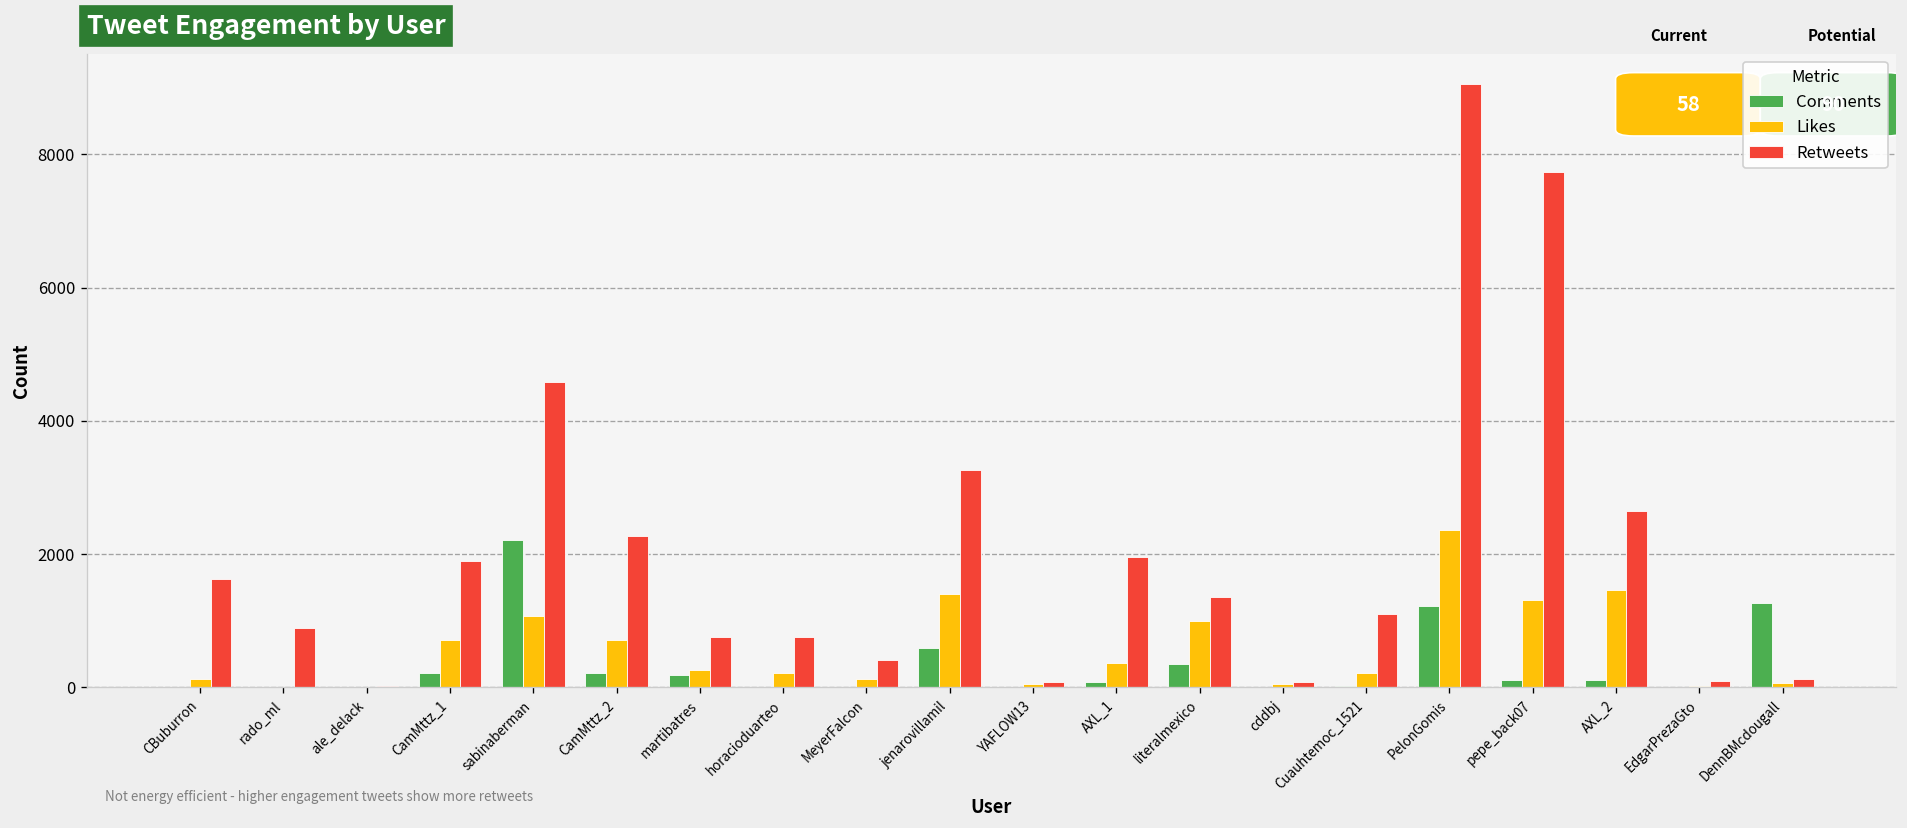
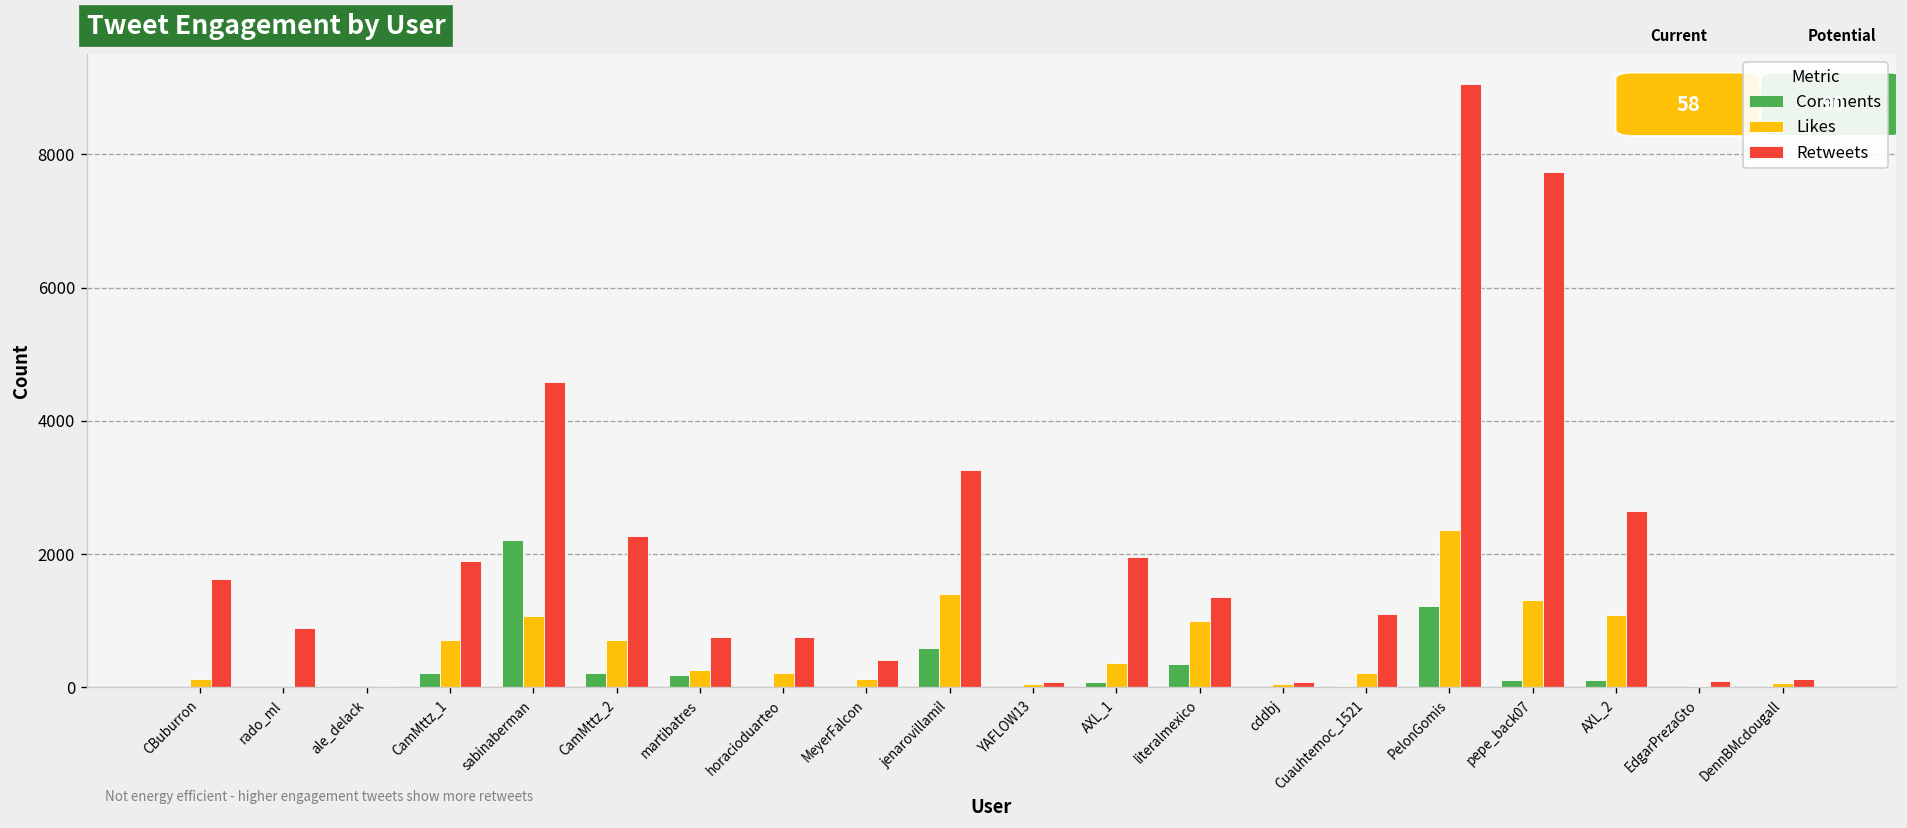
  {
    "Comments": {
      "CamMttz_1": 200,
      "sabinaberman": 2200,
      "CamMttz_2": 200,
      "martibatres": 200,
      "jenarovillamil": 600,
      "AXL_1": 100,
      "literalmexico": 400,
      "PelonGomis": 1200,
      "pepe_back07": 100,
      "AXL_2": 100,
-     "DennBMcdougall": 1300
+     "DennBMcdougall": 0
    },
    "Likes": {
      "CBuburron": 100,
      "CamMttz_1": 700,
      "sabinaberman": 1100,
      "CamMttz_2": 700,
      "martibatres": 300,
      "horacioduarteo": 200,
      "MeyerFalcon": 100,
      "jenarovillamil": 1400,
      "AXL_1": 400,
      "literalmexico": 1000,
      "cddbj": 100,
      "Cuauhtemoc_1521": 200,
      "PelonGomis": 2400,
      "pepe_back07": 1300,
-     "AXL_2": 1500,
+     "AXL_2": 1100,
      "DennBMcdougall": 100
    },
    "Retweets": {
      "CBuburron": 1600,
      "rado_ml": 900,
      "CamMttz_1": 1900,
      "sabinaberman": 4600,
      "CamMttz_2": 2300,
      "martibatres": 700,
      "horacioduarteo": 800,
      "MeyerFalcon": 400,
      "jenarovillamil": 3300,
      "YAFLOW13": 100,
      "AXL_1": 2000,
      "literalmexico": 1400,
      "cddbj": 100,
      "Cuauhtemoc_1521": 1100,
      "PelonGomis": 9100,
      "pepe_back07": 7700,
      "AXL_2": 2600,
      "EdgarPrezaGto": 100,
      "DennBMcdougall": 100
    }
  }
